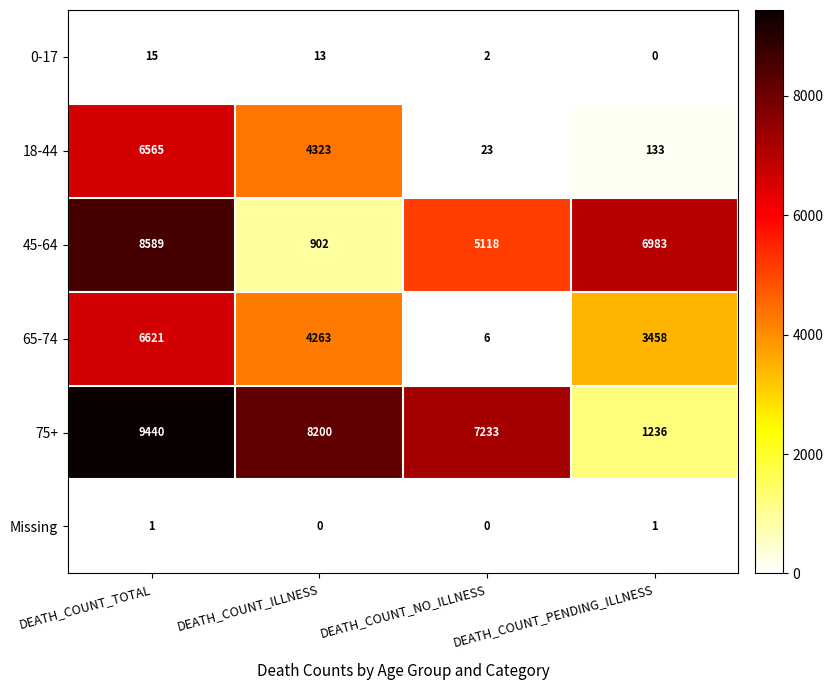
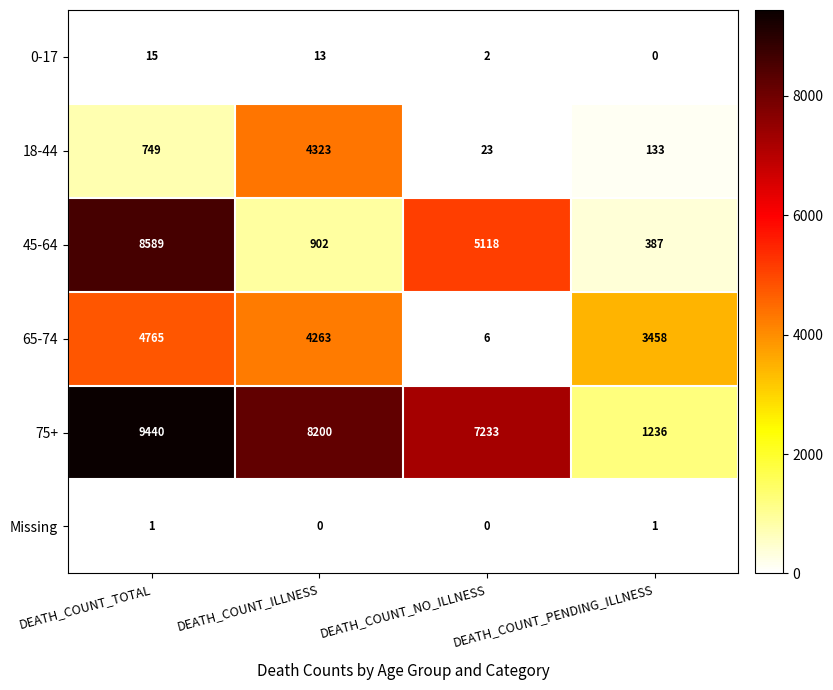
  {
    "0-17": {
      "DEATH_COUNT_TOTAL": 15,
      "DEATH_COUNT_ILLNESS": 13,
      "DEATH_COUNT_NO_ILLNESS": 2,
      "DEATH_COUNT_PENDING_ILLNESS": 0
    },
    "18-44": {
-     "DEATH_COUNT_TOTAL": 6565,
+     "DEATH_COUNT_TOTAL": 749,
      "DEATH_COUNT_ILLNESS": 4323,
      "DEATH_COUNT_NO_ILLNESS": 23,
      "DEATH_COUNT_PENDING_ILLNESS": 133
    },
    "45-64": {
      "DEATH_COUNT_TOTAL": 8589,
      "DEATH_COUNT_ILLNESS": 902,
      "DEATH_COUNT_NO_ILLNESS": 5118,
-     "DEATH_COUNT_PENDING_ILLNESS": 6983
+     "DEATH_COUNT_PENDING_ILLNESS": 387
    },
    "65-74": {
-     "DEATH_COUNT_TOTAL": 6621,
+     "DEATH_COUNT_TOTAL": 4765,
      "DEATH_COUNT_ILLNESS": 4263,
      "DEATH_COUNT_NO_ILLNESS": 6,
      "DEATH_COUNT_PENDING_ILLNESS": 3458
    },
    "75+": {
      "DEATH_COUNT_TOTAL": 9440,
      "DEATH_COUNT_ILLNESS": 8200,
      "DEATH_COUNT_NO_ILLNESS": 7233,
      "DEATH_COUNT_PENDING_ILLNESS": 1236
    },
    "Missing": {
      "DEATH_COUNT_TOTAL": 1,
      "DEATH_COUNT_ILLNESS": 0,
      "DEATH_COUNT_NO_ILLNESS": 0,
      "DEATH_COUNT_PENDING_ILLNESS": 1
    }
  }
